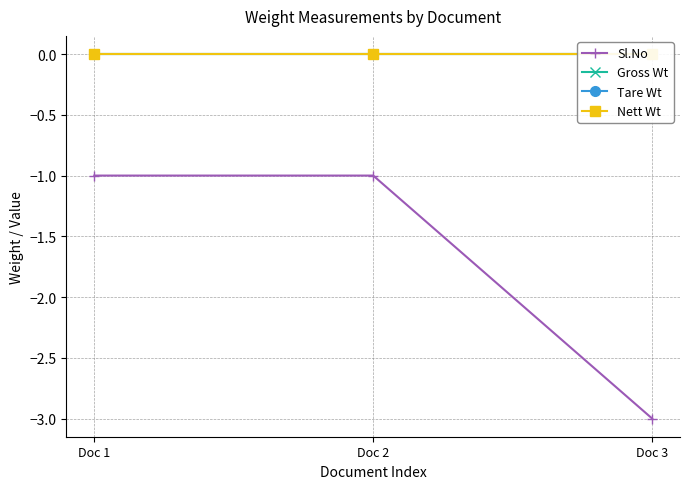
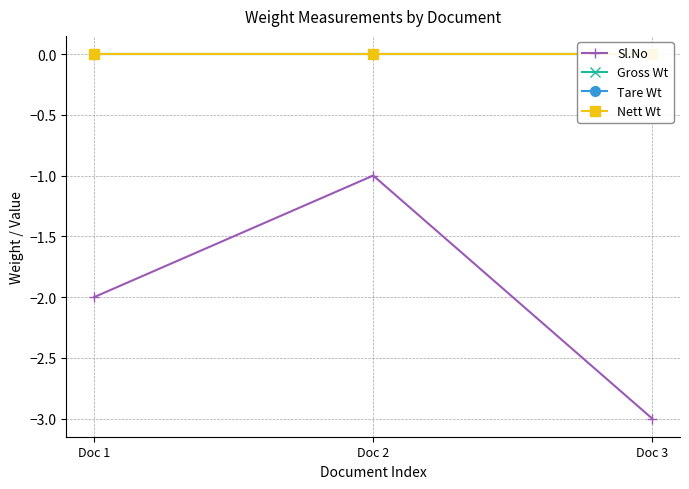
  {
    "Sl.No": {
-     "Doc 1": -1,
+     "Doc 1": -2,
      "Doc 2": -1,
      "Doc 3": -3
    },
    "Nett Wt": {
      "Doc 1": 0,
      "Doc 2": 0
    }
  }
